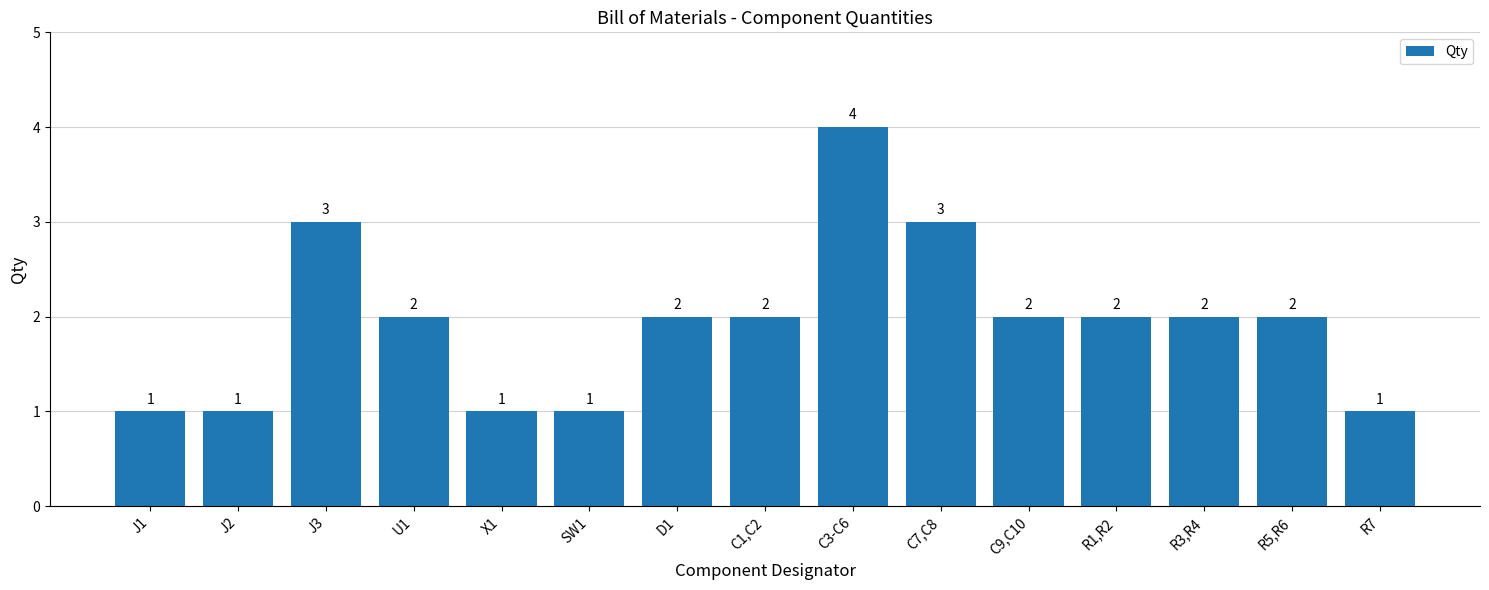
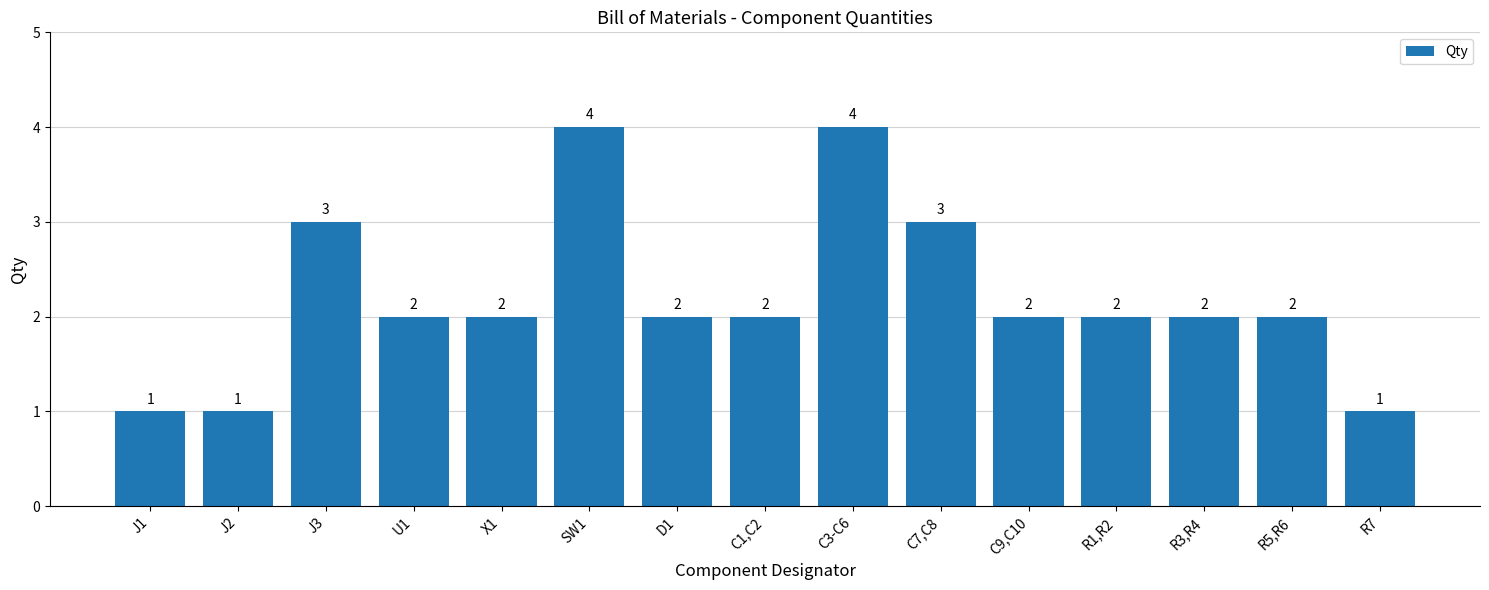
  {
    "J1": 1,
    "J2": 1,
    "J3": 3,
    "U1": 2,
-   "X1": 1,
-   "SW1": 1,
+   "X1": 2,
+   "SW1": 4,
    "D1": 2,
    "C1,C2": 2,
    "C3-C6": 4,
    "C7,C8": 3,
    "C9,C10": 2,
    "R1,R2": 2,
    "R3,R4": 2,
    "R5,R6": 2,
    "R7": 1
  }
